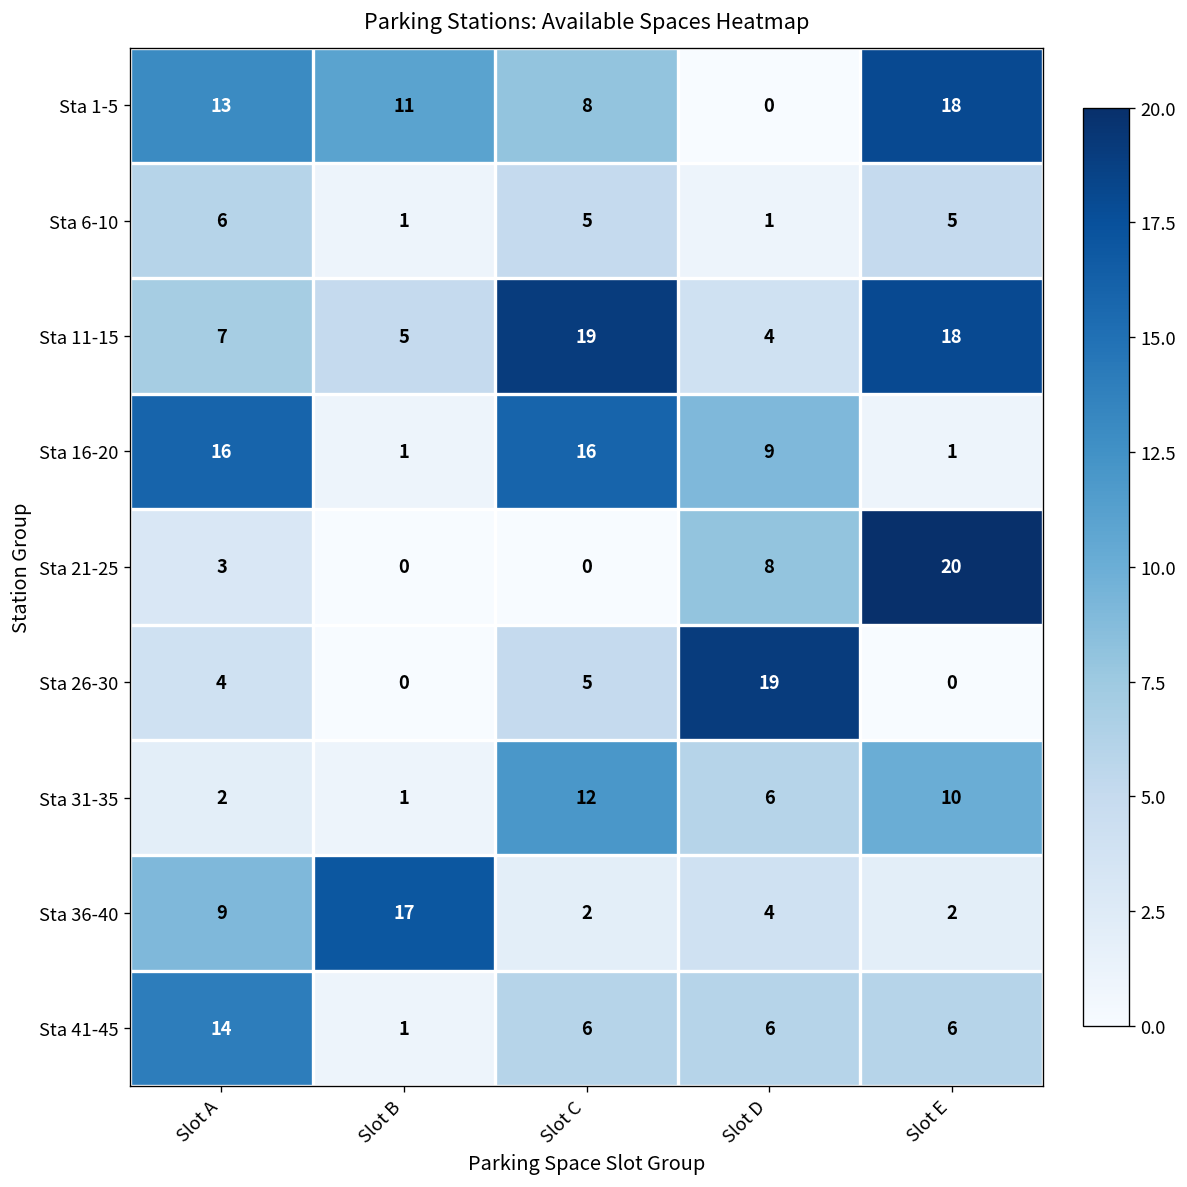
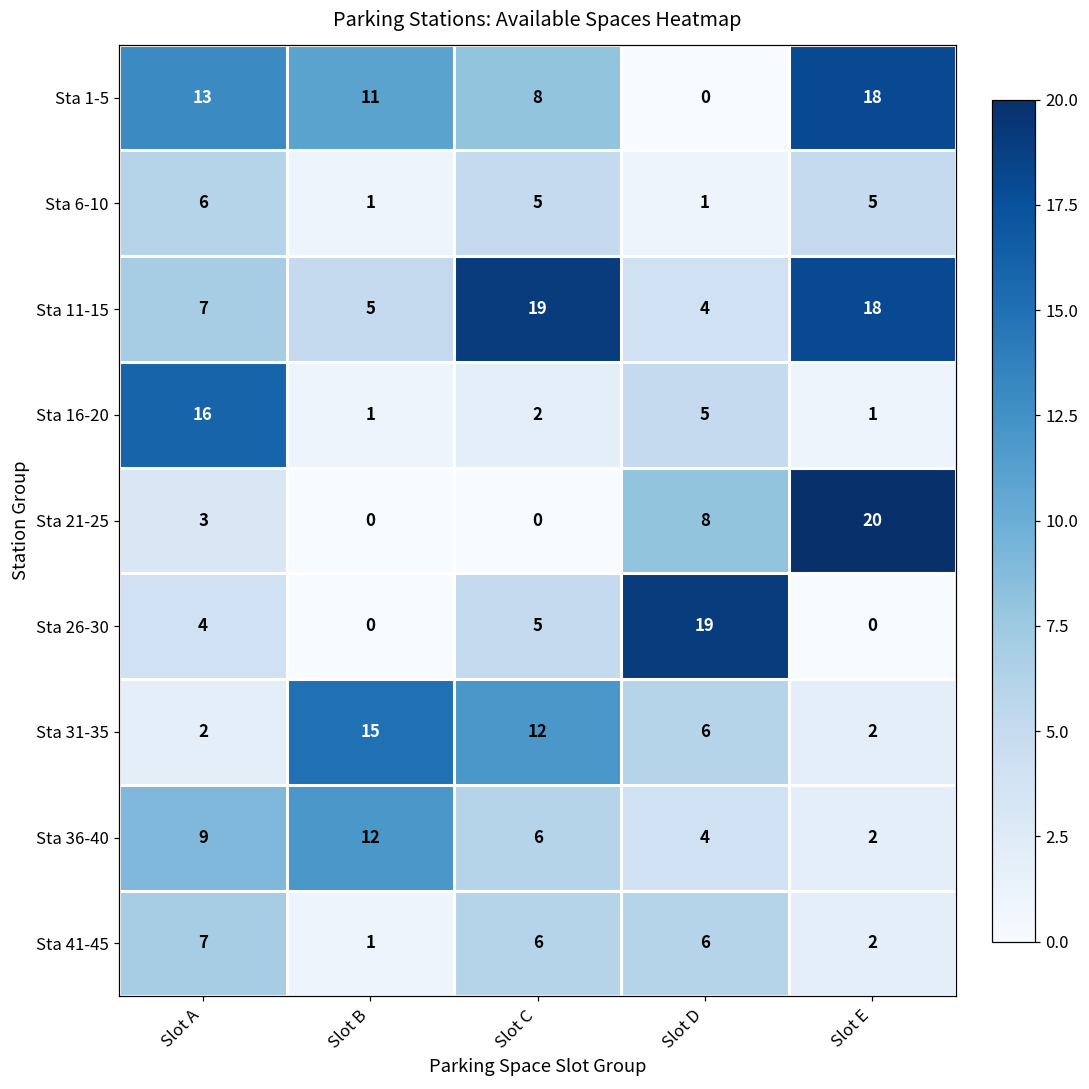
  {
    "Sta 1-5": {
      "Slot A": 13,
      "Slot B": 11,
      "Slot C": 8,
      "Slot D": 0,
      "Slot E": 18
    },
    "Sta 6-10": {
      "Slot A": 6,
      "Slot B": 1,
      "Slot C": 5,
      "Slot D": 1,
      "Slot E": 5
    },
    "Sta 11-15": {
      "Slot A": 7,
      "Slot B": 5,
      "Slot C": 19,
      "Slot D": 4,
      "Slot E": 18
    },
    "Sta 16-20": {
      "Slot A": 16,
      "Slot B": 1,
-     "Slot C": 16,
-     "Slot D": 9,
+     "Slot C": 2,
+     "Slot D": 5,
      "Slot E": 1
    },
    "Sta 21-25": {
      "Slot A": 3,
      "Slot B": 0,
      "Slot C": 0,
      "Slot D": 8,
      "Slot E": 20
    },
    "Sta 26-30": {
      "Slot A": 4,
      "Slot B": 0,
      "Slot C": 5,
      "Slot D": 19,
      "Slot E": 0
    },
    "Sta 31-35": {
      "Slot A": 2,
-     "Slot B": 1,
+     "Slot B": 15,
      "Slot C": 12,
      "Slot D": 6,
-     "Slot E": 10
+     "Slot E": 2
    },
    "Sta 36-40": {
      "Slot A": 9,
-     "Slot B": 17,
-     "Slot C": 2,
+     "Slot B": 12,
+     "Slot C": 6,
      "Slot D": 4,
      "Slot E": 2
    },
    "Sta 41-45": {
-     "Slot A": 14,
+     "Slot A": 7,
      "Slot B": 1,
      "Slot C": 6,
      "Slot D": 6,
-     "Slot E": 6
+     "Slot E": 2
    }
  }
